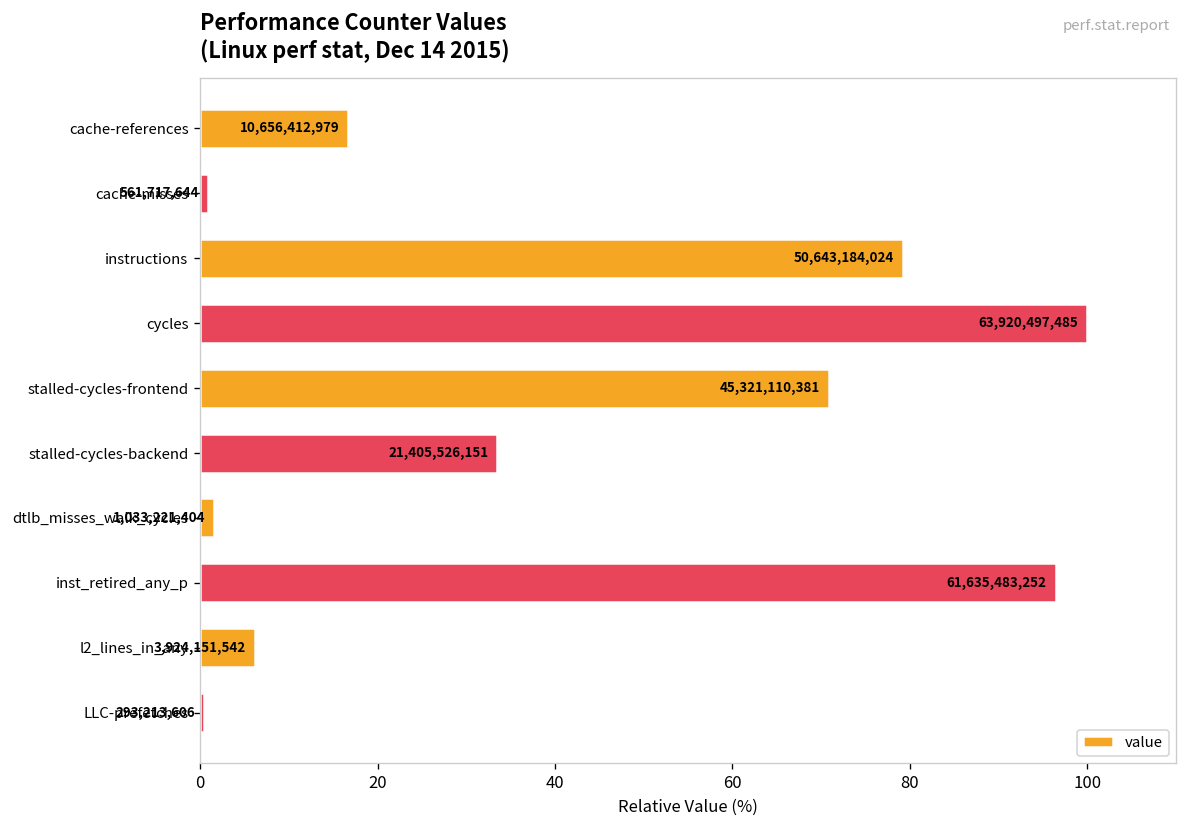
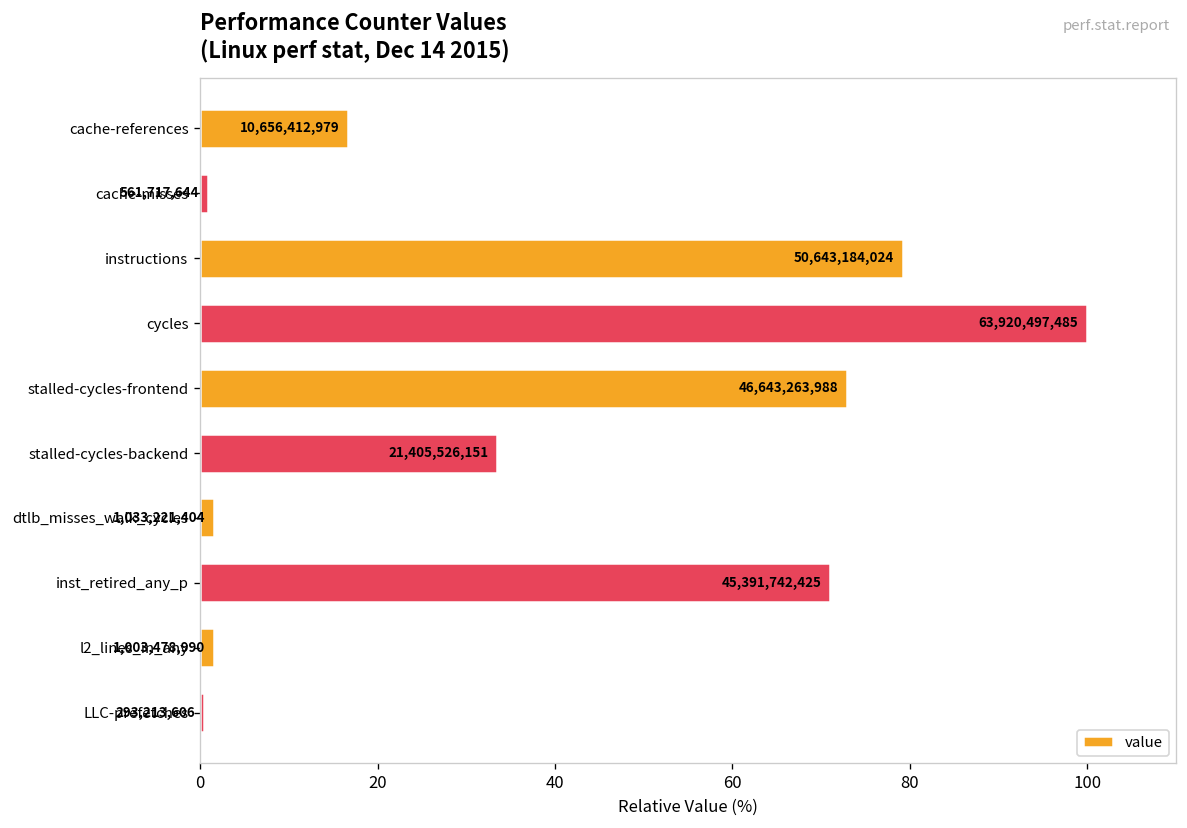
  {
-   "stalled-cycles-frontend": "45,321,110,381",
-   "inst_retired_any_p": "61,635,483,252",
-   "l2_lines_in_any": "3,924,151,542"
+   "stalled-cycles-frontend": "46,643,263,988",
+   "inst_retired_any_p": "45,391,742,425",
+   "l2_lines_in_any": "1,003,478,990"
  }
